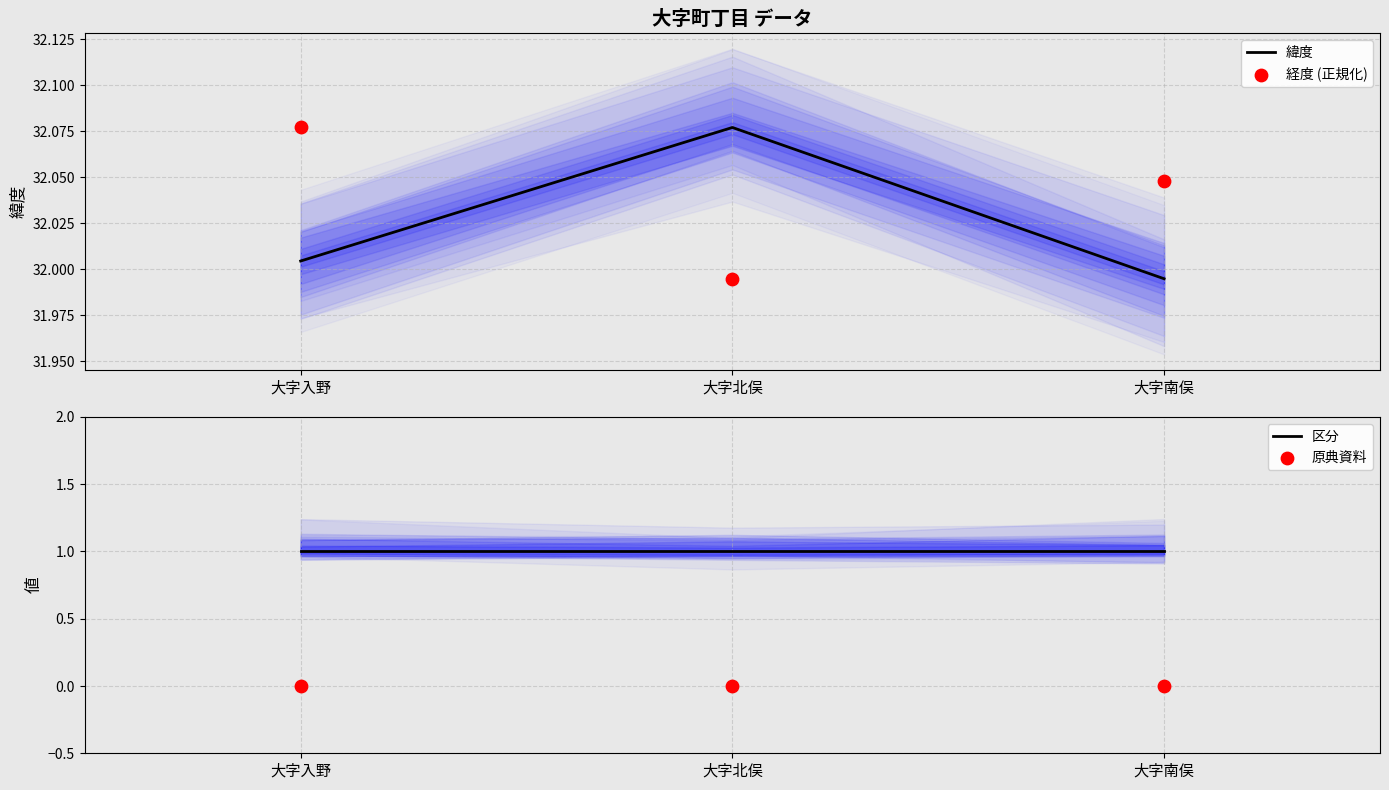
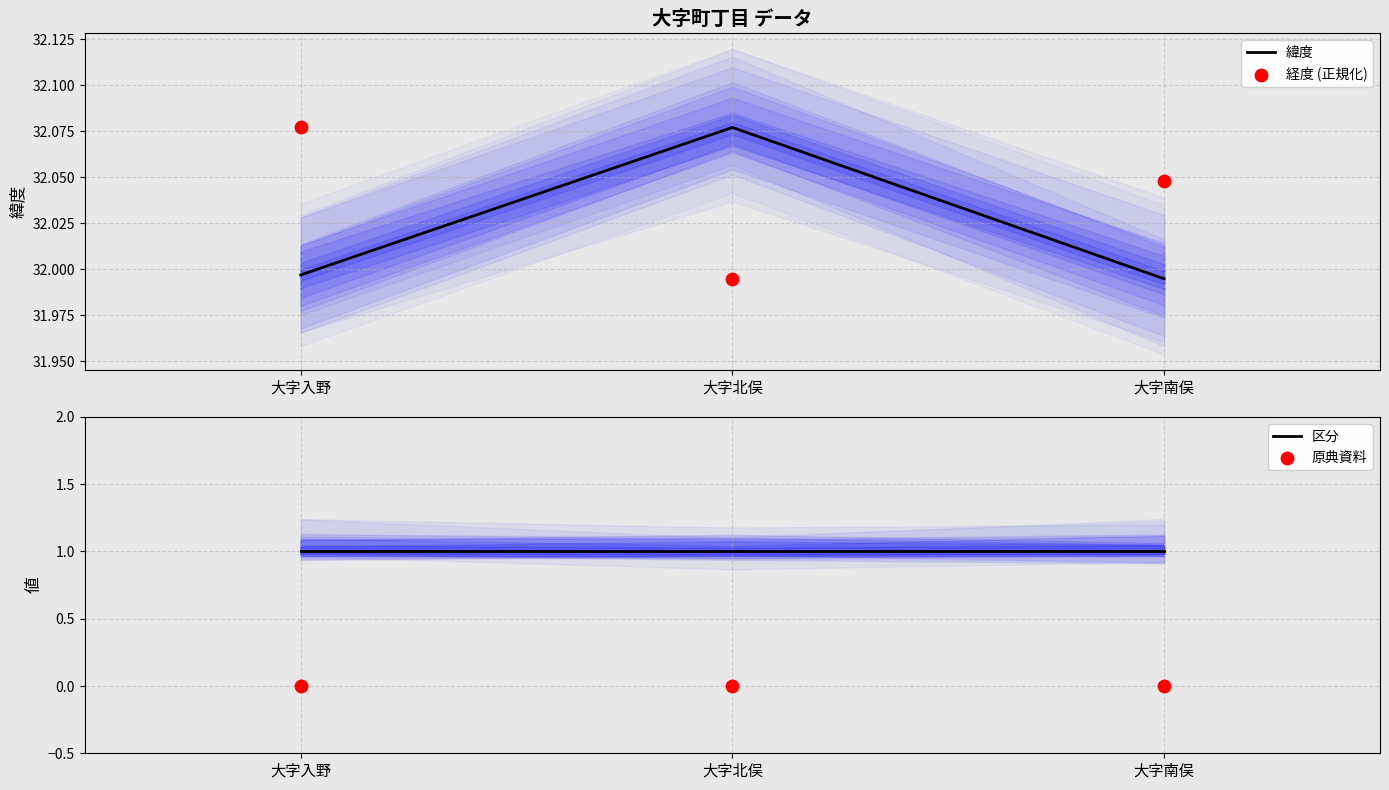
  {
    "大字町丁目 データ": {
      "緯度": {
-       "大字入野": 32.004,
+       "大字入野": 31.997,
        "大字北俣": 32.077,
        "大字南俣": 31.995
      }
    }
  }
